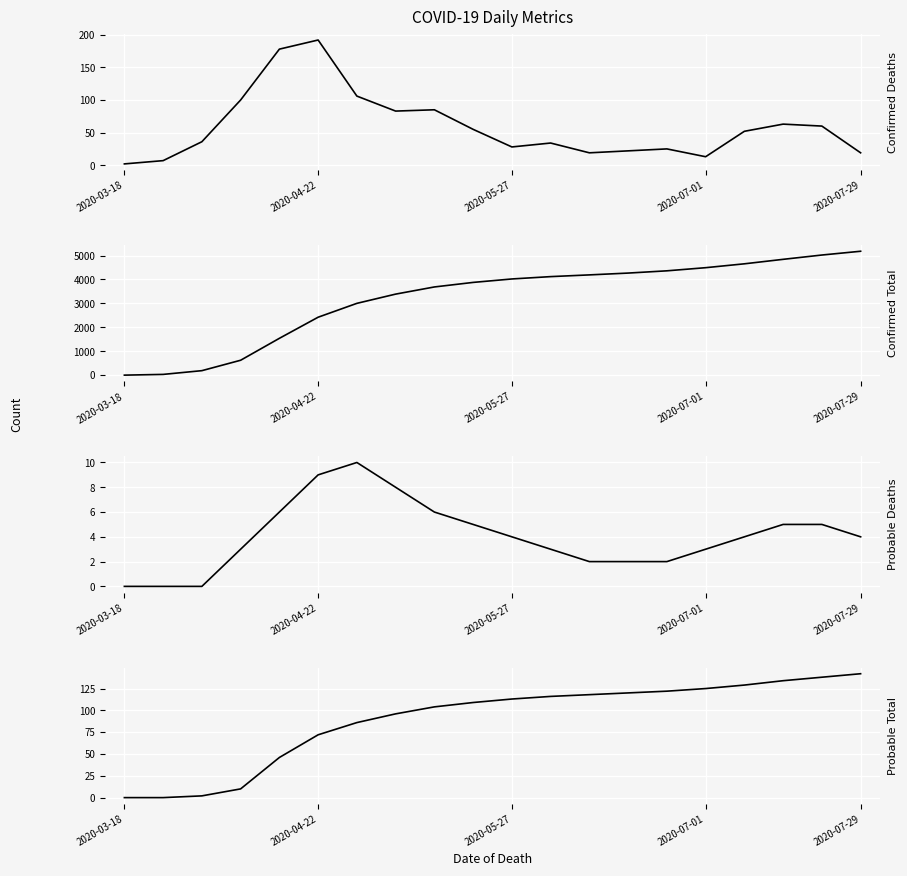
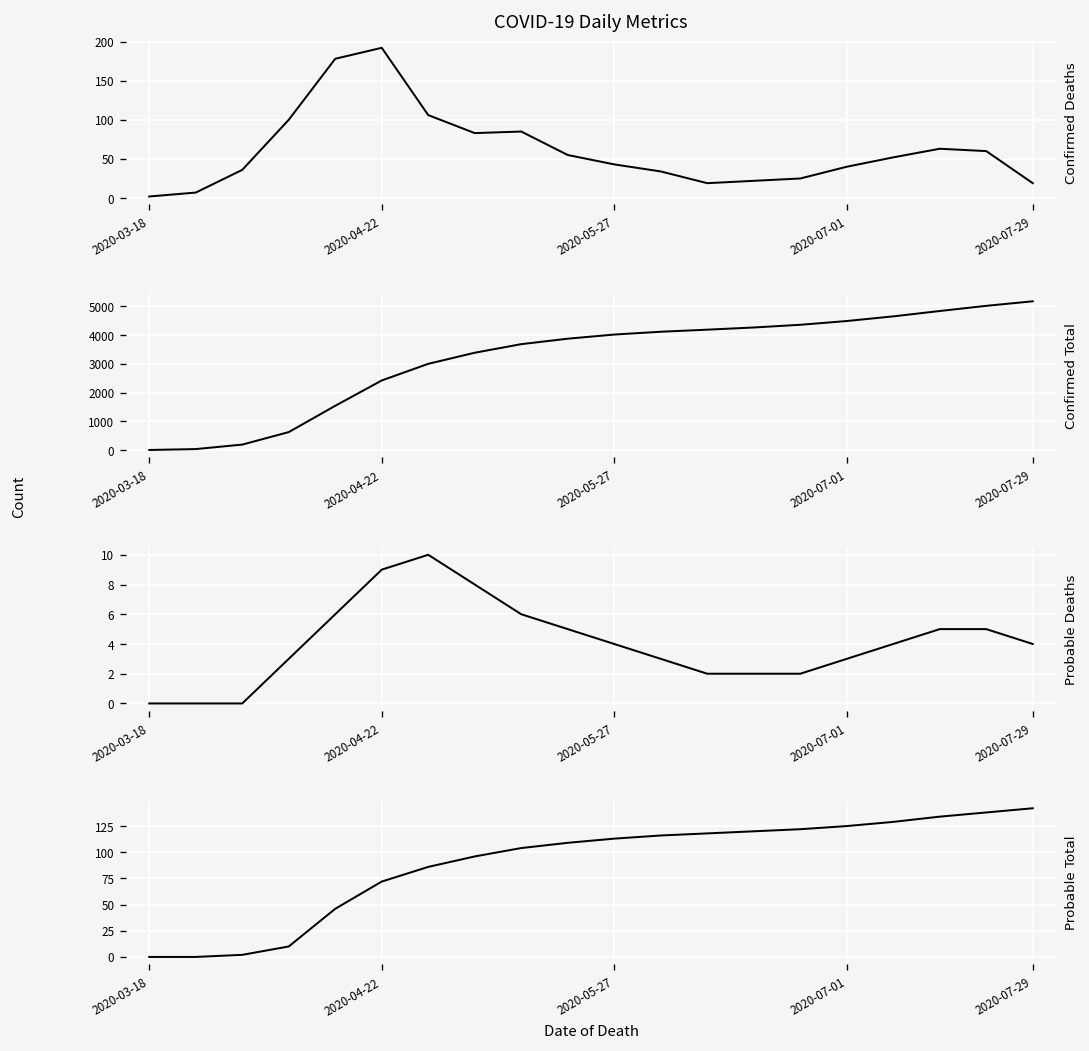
  {
    "COVID-19 Daily Metrics": {
      "2020-03-18": 0,
      "2020-04-22": 190,
-     "2020-05-27": 30,
-     "2020-07-01": 10,
+     "2020-05-27": 40,
+     "2020-07-01": 40,
      "2020-07-29": 20
    }
  }
